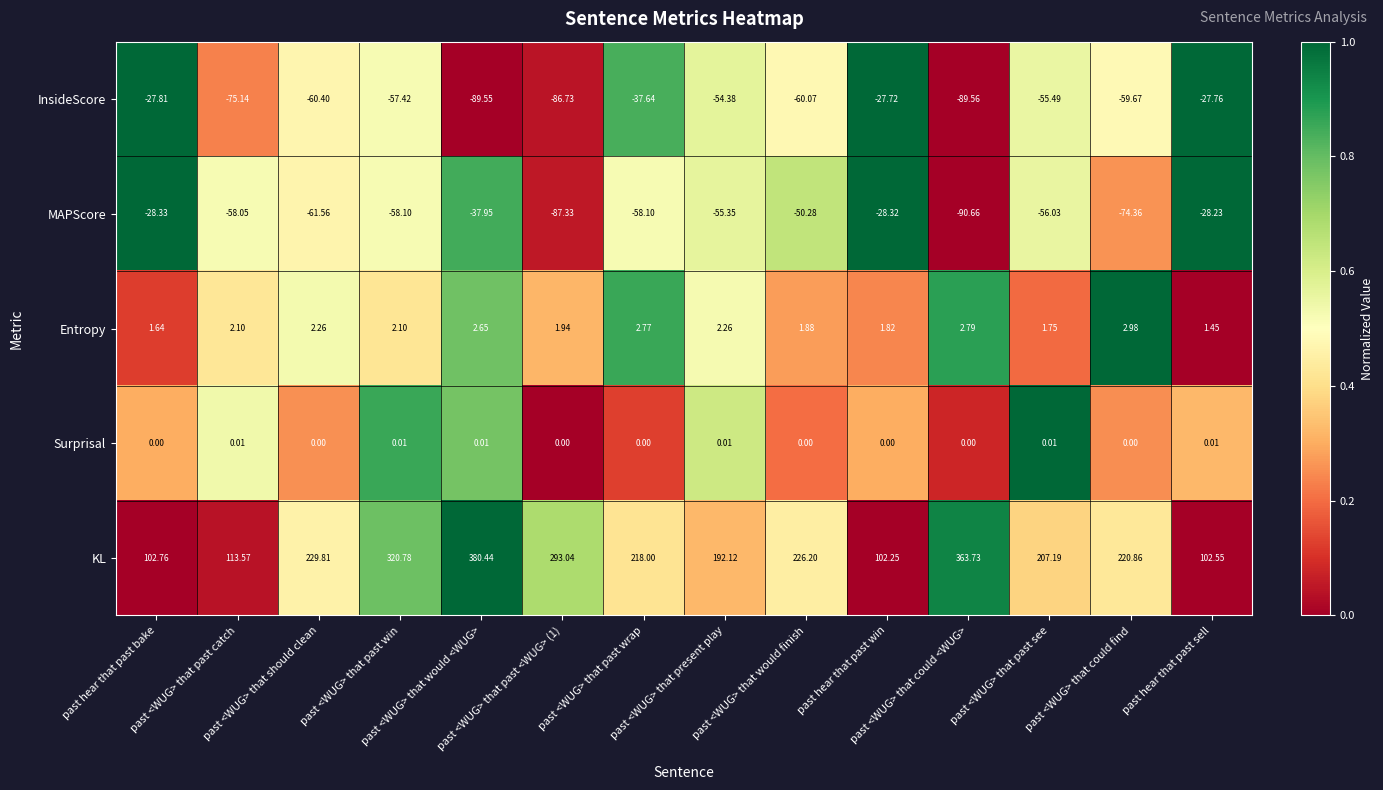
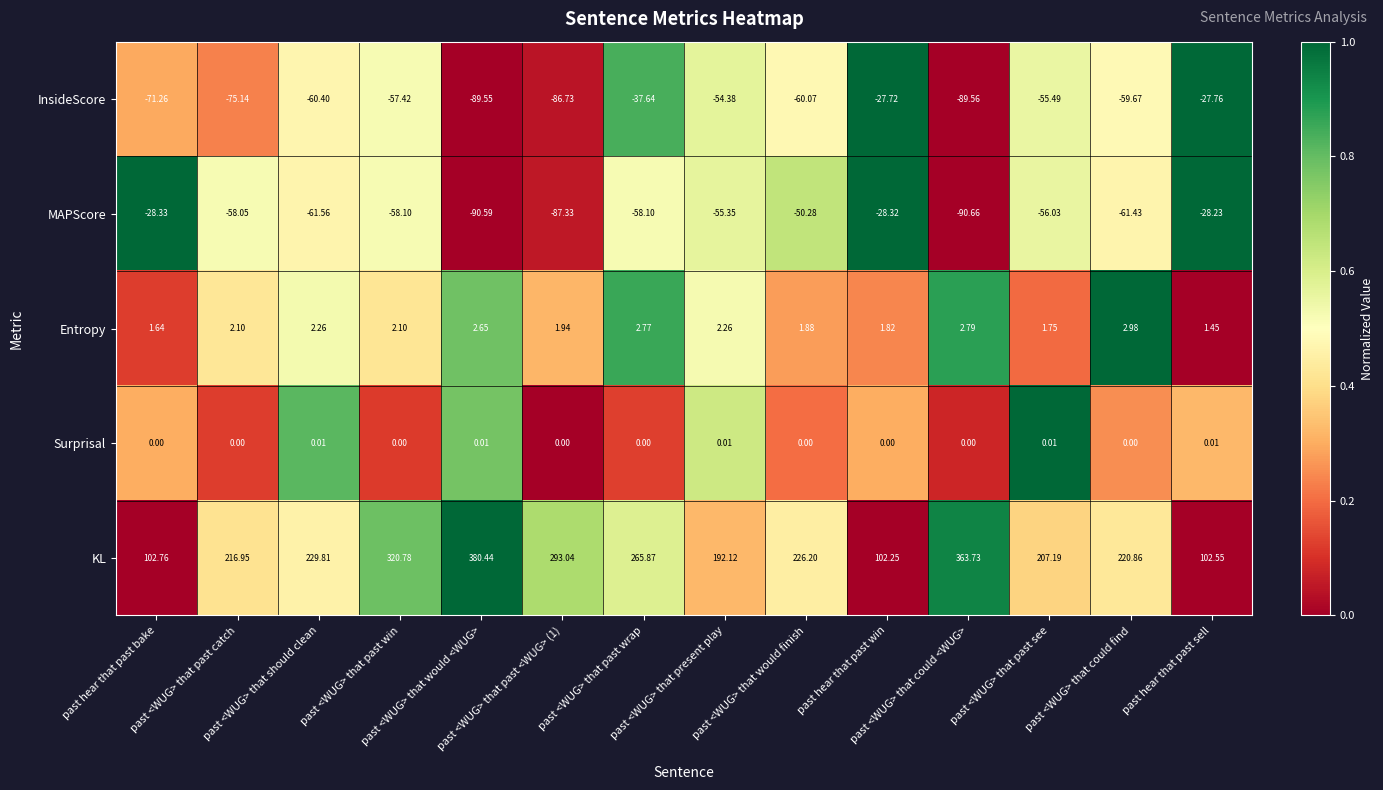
  {
    "InsideScore": {
-     "past hear that past bake": -27.81,
+     "past hear that past bake": -71.26,
      "past <WUG> that past catch": -75.14,
      "past <WUG> that should clean": -60.40,
      "past <WUG> that past win": -57.42,
      "past <WUG> that would <WUG>": -89.55,
      "past <WUG> that past <WUG> (1)": -86.73,
      "past <WUG> that past wrap": -37.64,
      "past <WUG> that present play": -54.38,
      "past <WUG> that would finish": -60.07,
      "past hear that past win": -27.72,
      "past <WUG> that could <WUG>": -89.56,
      "past <WUG> that past see": -55.49,
      "past <WUG> that could find": -59.67,
      "past hear that past sell": -27.76
    },
    "MAPScore": {
      "past hear that past bake": -28.33,
      "past <WUG> that past catch": -58.05,
      "past <WUG> that should clean": -61.56,
      "past <WUG> that past win": -58.10,
-     "past <WUG> that would <WUG>": -37.95,
+     "past <WUG> that would <WUG>": -90.59,
      "past <WUG> that past <WUG> (1)": -87.33,
      "past <WUG> that past wrap": -58.10,
      "past <WUG> that present play": -55.35,
      "past <WUG> that would finish": -50.28,
      "past hear that past win": -28.32,
      "past <WUG> that could <WUG>": -90.66,
      "past <WUG> that past see": -56.03,
-     "past <WUG> that could find": -74.36,
+     "past <WUG> that could find": -61.43,
      "past hear that past sell": -28.23
    },
    "Entropy": {
      "past hear that past bake": 1.64,
      "past <WUG> that past catch": 2.10,
      "past <WUG> that should clean": 2.26,
      "past <WUG> that past win": 2.10,
      "past <WUG> that would <WUG>": 2.65,
      "past <WUG> that past <WUG> (1)": 1.94,
      "past <WUG> that past wrap": 2.77,
      "past <WUG> that present play": 2.26,
      "past <WUG> that would finish": 1.88,
      "past hear that past win": 1.82,
      "past <WUG> that could <WUG>": 2.79,
      "past <WUG> that past see": 1.75,
      "past <WUG> that could find": 2.98,
      "past hear that past sell": 1.45
    },
    "Surprisal": {
      "past hear that past bake": 0.00,
-     "past <WUG> that past catch": 0.01,
-     "past <WUG> that should clean": 0.00,
-     "past <WUG> that past win": 0.01,
+     "past <WUG> that past catch": 0.00,
+     "past <WUG> that should clean": 0.01,
+     "past <WUG> that past win": 0.00,
      "past <WUG> that would <WUG>": 0.01,
      "past <WUG> that past <WUG> (1)": 0.00,
      "past <WUG> that past wrap": 0.00,
      "past <WUG> that present play": 0.01,
      "past <WUG> that would finish": 0.00,
      "past hear that past win": 0.00,
      "past <WUG> that could <WUG>": 0.00,
      "past <WUG> that past see": 0.01,
      "past <WUG> that could find": 0.00,
      "past hear that past sell": 0.01
    },
    "KL": {
      "past hear that past bake": 102.76,
-     "past <WUG> that past catch": 113.57,
+     "past <WUG> that past catch": 216.95,
      "past <WUG> that should clean": 229.81,
      "past <WUG> that past win": 320.78,
      "past <WUG> that would <WUG>": 380.44,
      "past <WUG> that past <WUG> (1)": 293.04,
-     "past <WUG> that past wrap": 218.00,
+     "past <WUG> that past wrap": 265.87,
      "past <WUG> that present play": 192.12,
      "past <WUG> that would finish": 226.20,
      "past hear that past win": 102.25,
      "past <WUG> that could <WUG>": 363.73,
      "past <WUG> that past see": 207.19,
      "past <WUG> that could find": 220.86,
      "past hear that past sell": 102.55
    }
  }
